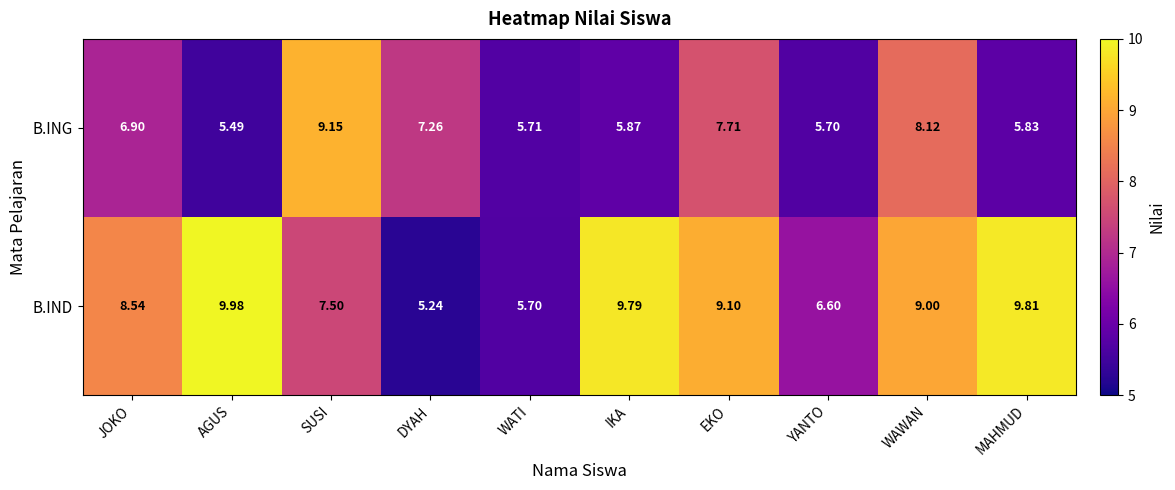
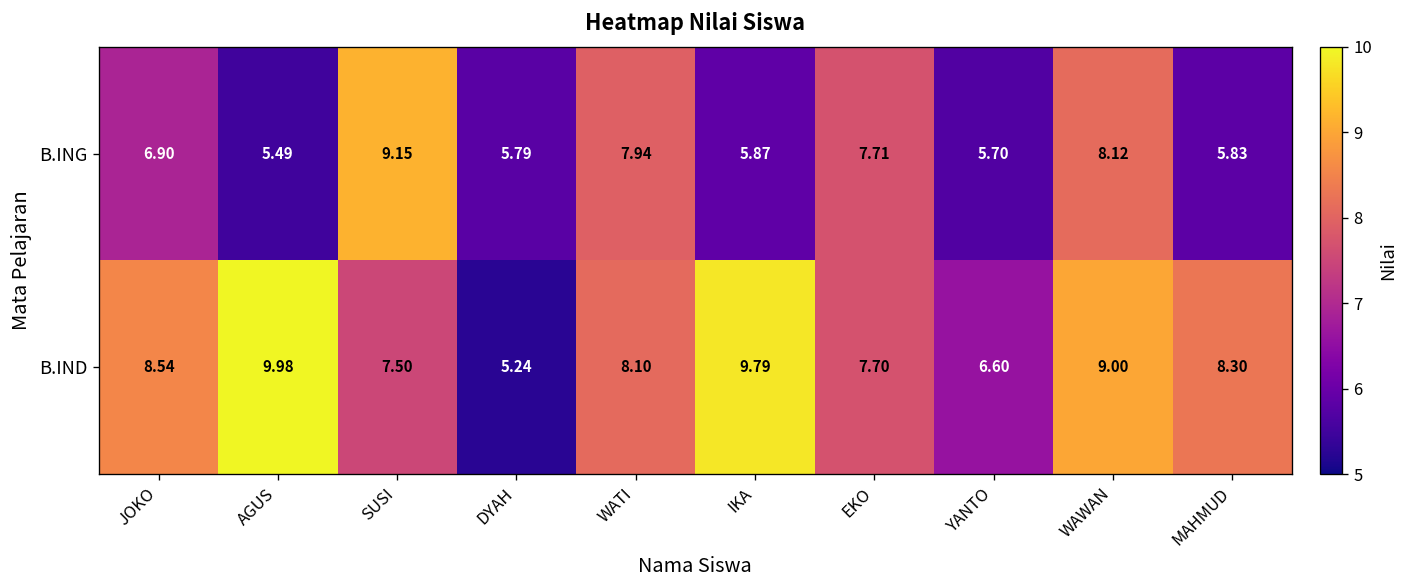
  {
    "B.ING": {
      "JOKO": 6.90,
      "AGUS": 5.49,
      "SUSI": 9.15,
-     "DYAH": 7.26,
-     "WATI": 5.71,
+     "DYAH": 5.79,
+     "WATI": 7.94,
      "IKA": 5.87,
      "EKO": 7.71,
      "YANTO": 5.70,
      "WAWAN": 8.12,
      "MAHMUD": 5.83
    },
    "B.IND": {
      "JOKO": 8.54,
      "AGUS": 9.98,
      "SUSI": 7.50,
      "DYAH": 5.24,
-     "WATI": 5.70,
+     "WATI": 8.10,
      "IKA": 9.79,
-     "EKO": 9.10,
+     "EKO": 7.70,
      "YANTO": 6.60,
      "WAWAN": 9.00,
-     "MAHMUD": 9.81
+     "MAHMUD": 8.30
    }
  }
